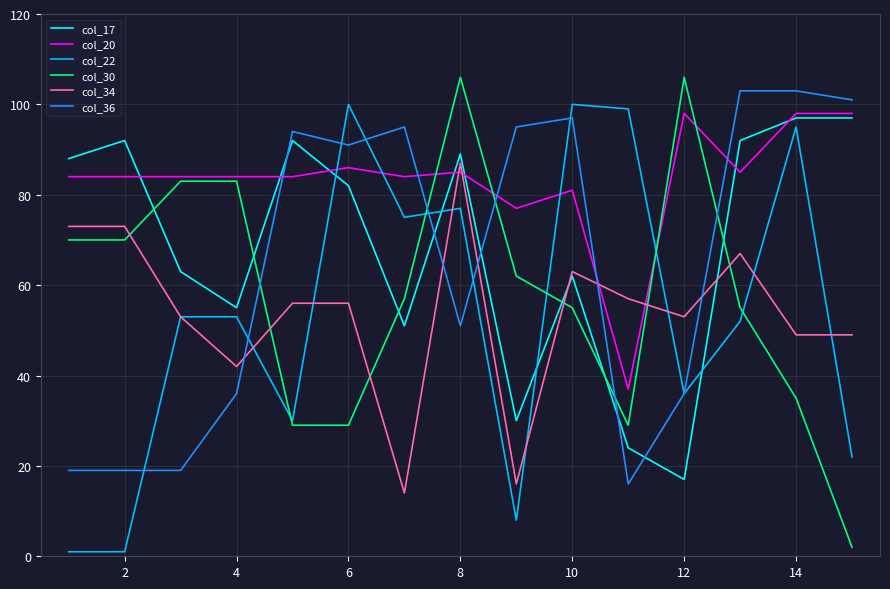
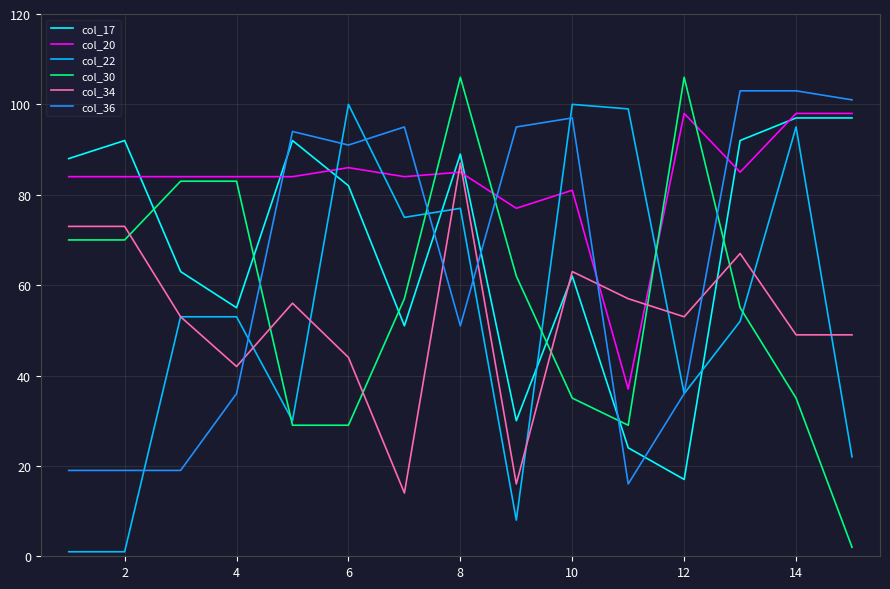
  {
    "col_17": {
      "2": 92,
      "4": 55,
      "6": 82,
      "8": 89,
      "10": 62,
      "12": 17,
      "14": 97
    },
    "col_20": {
      "2": 84,
      "4": 84,
      "6": 86,
      "8": 85,
      "10": 81,
      "12": 98,
      "14": 98
    },
    "col_30": {
      "2": 70,
      "4": 83,
      "6": 29,
      "8": 106,
-     "10": 55,
+     "10": 35,
      "12": 106,
      "14": 35
    },
    "col_34": {
      "2": 73,
      "4": 42,
-     "6": 56,
+     "6": 44,
      "8": 87,
      "10": 63,
      "12": 53,
      "14": 49
    }
  }
